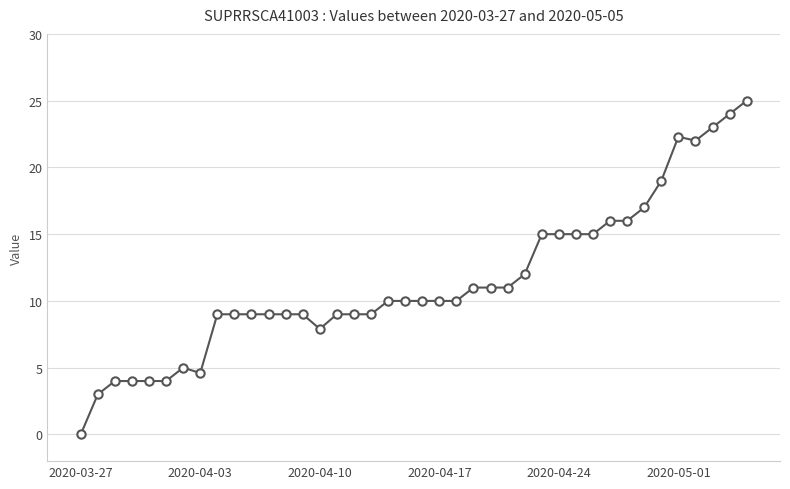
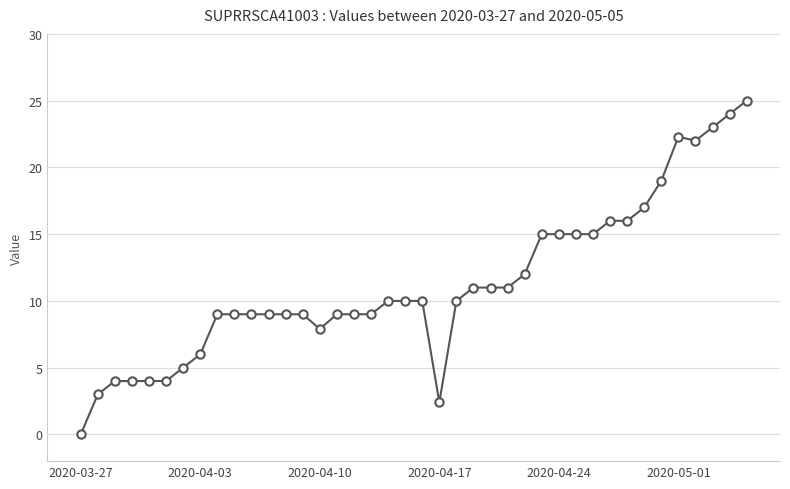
  {
    "2020-03-27": 0.0,
-   "2020-04-03": 4.6,
+   "2020-04-03": 6.0,
    "2020-04-10": 7.9,
-   "2020-04-17": 10.0,
+   "2020-04-17": 2.4,
    "2020-04-24": 15.0,
    "2020-05-01": 22.3
  }
